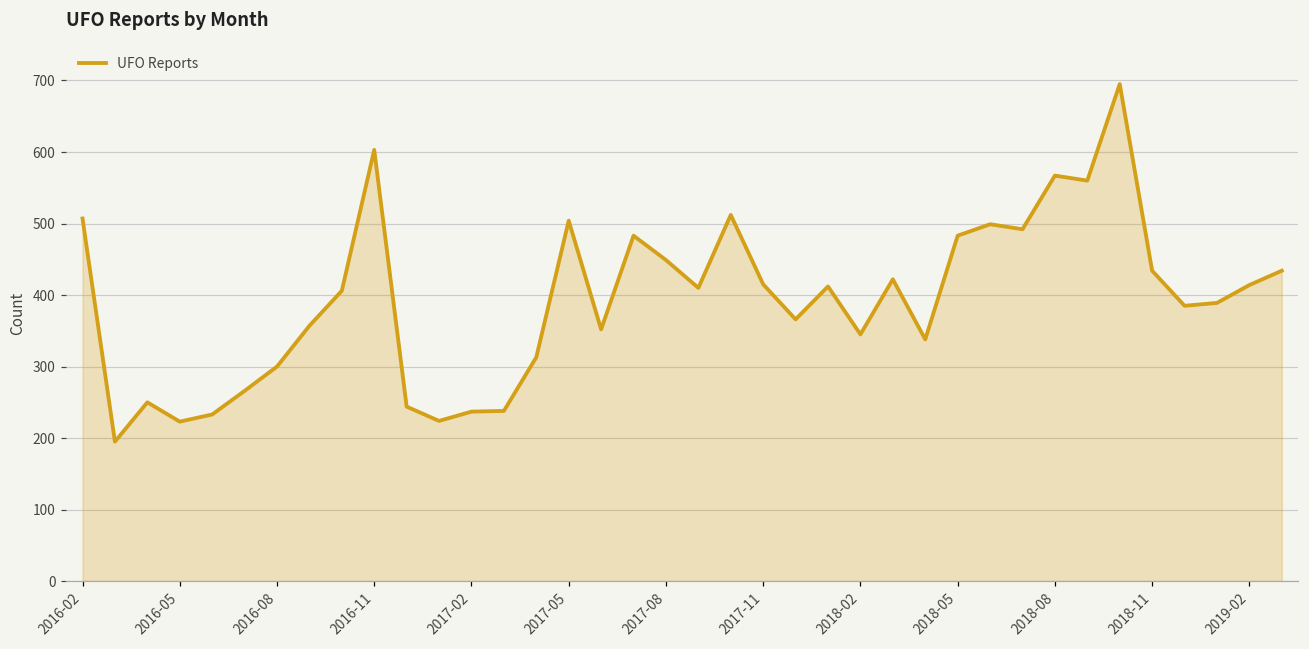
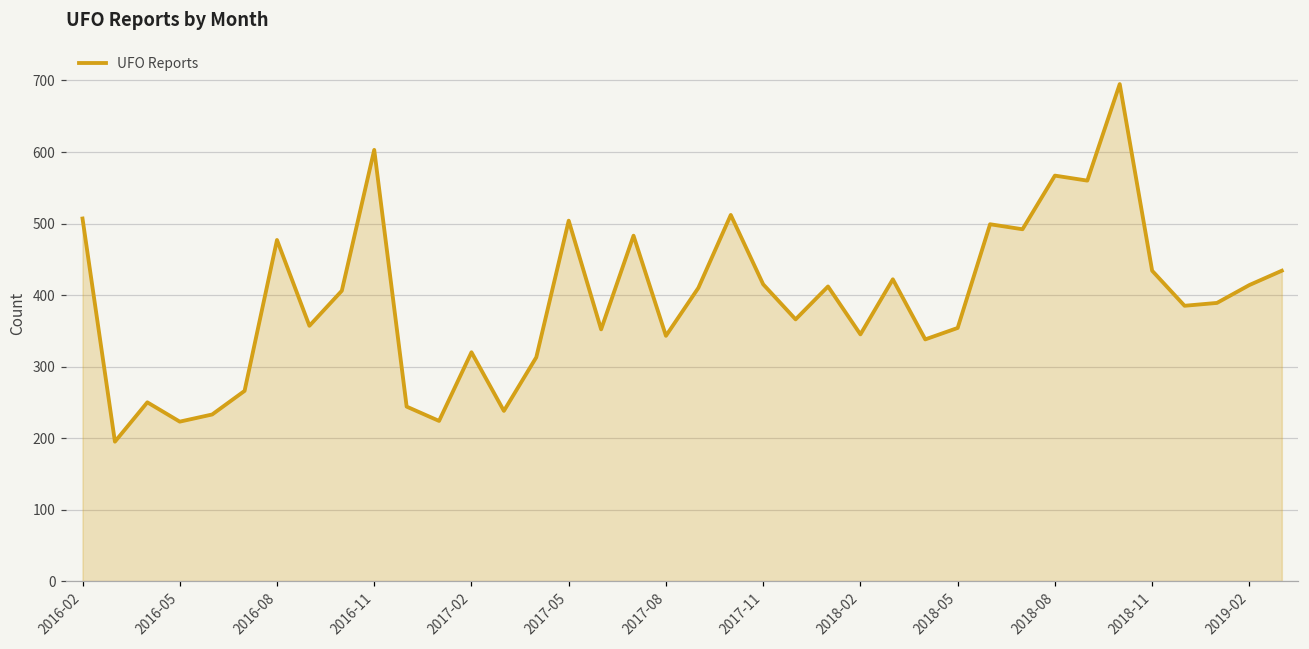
  {
    "2016-02": 510,
    "2016-05": 220,
-   "2016-08": 300,
+   "2016-08": 480,
    "2016-11": 600,
-   "2017-02": 240,
+   "2017-02": 320,
    "2017-05": 500,
-   "2017-08": 450,
+   "2017-08": 340,
    "2017-11": 420,
    "2018-02": 350,
-   "2018-05": 480,
+   "2018-05": 350,
    "2018-08": 570,
    "2018-11": 430,
    "2019-02": 410
  }
